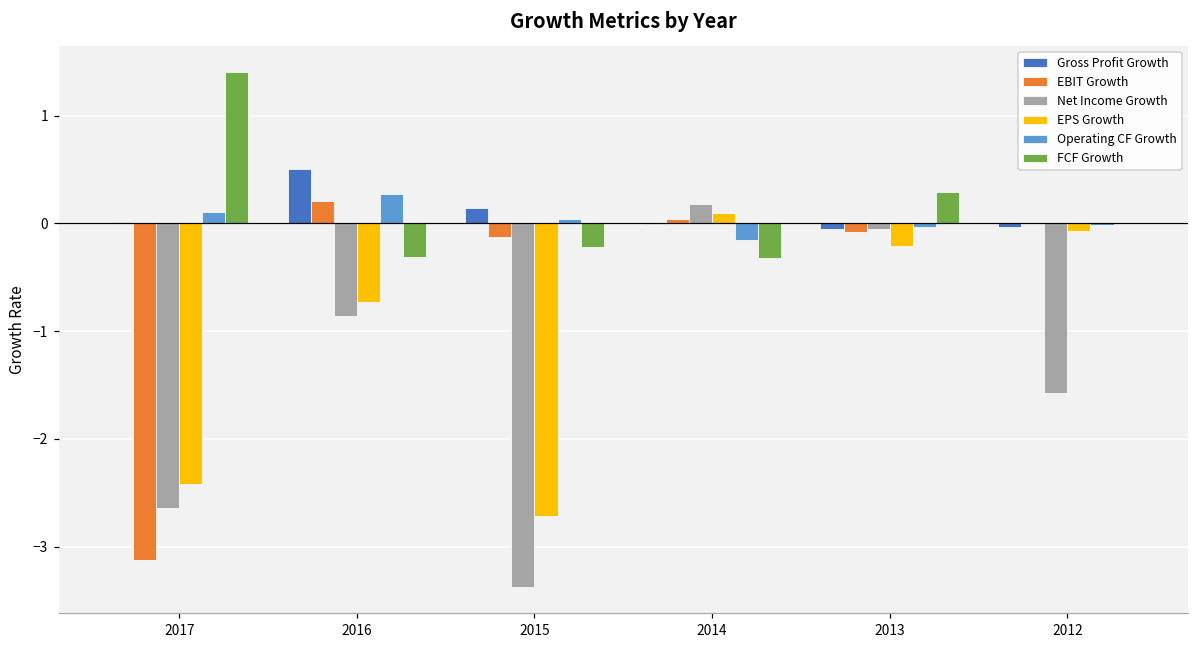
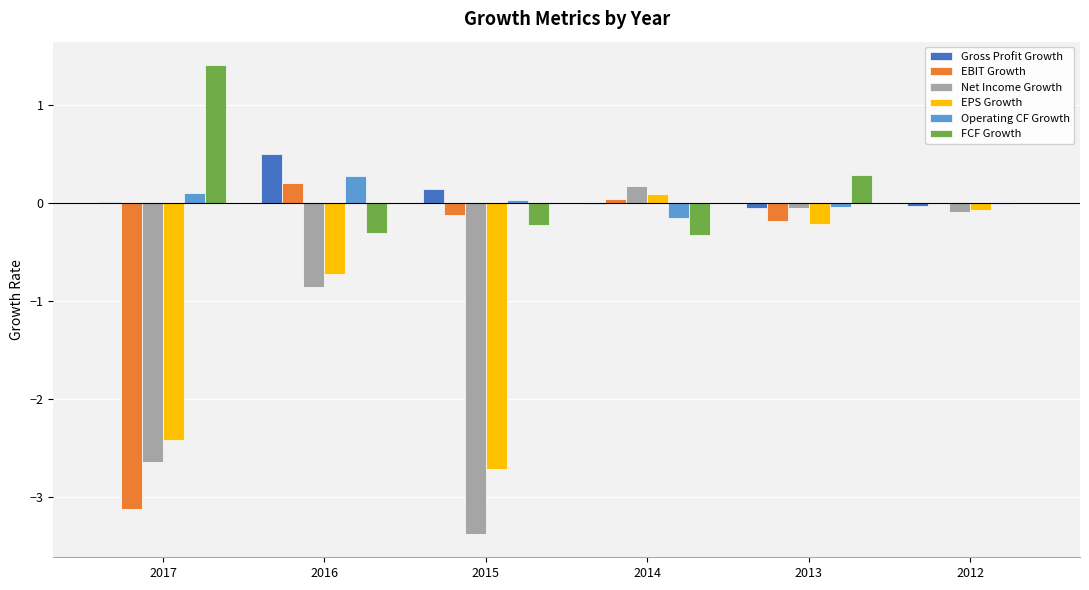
  {
    "EBIT Growth": {
      "2017": -3.1,
      "2016": 0.2,
      "2015": -0.1,
      "2014": 0.0,
-     "2013": -0.1
+     "2013": -0.2
    },
    "Net Income Growth": {
      "2017": -2.6,
      "2016": -0.9,
      "2015": -3.4,
      "2014": 0.2,
      "2013": -0.1,
-     "2012": -1.6
+     "2012": -0.1
    },
    "EPS Growth": {
      "2017": -2.4,
      "2016": -0.7,
      "2015": -2.7,
      "2014": 0.1,
      "2013": -0.2,
      "2012": -0.1
    },
    "FCF Growth": {
      "2017": 1.4,
      "2016": -0.3,
      "2015": -0.2,
      "2014": -0.3,
      "2013": 0.3
    }
  }
